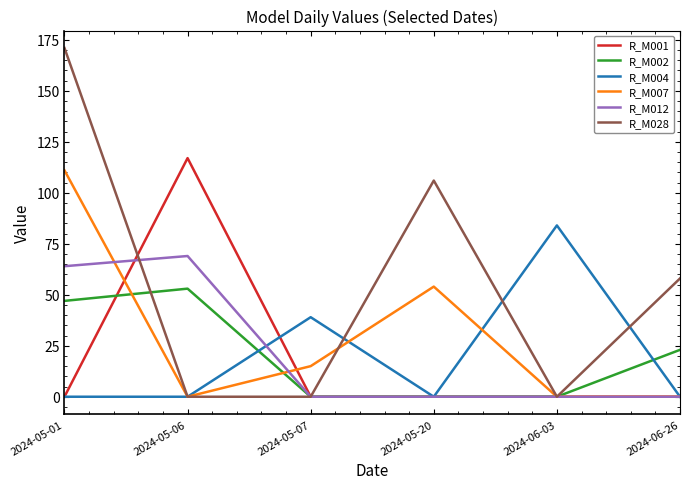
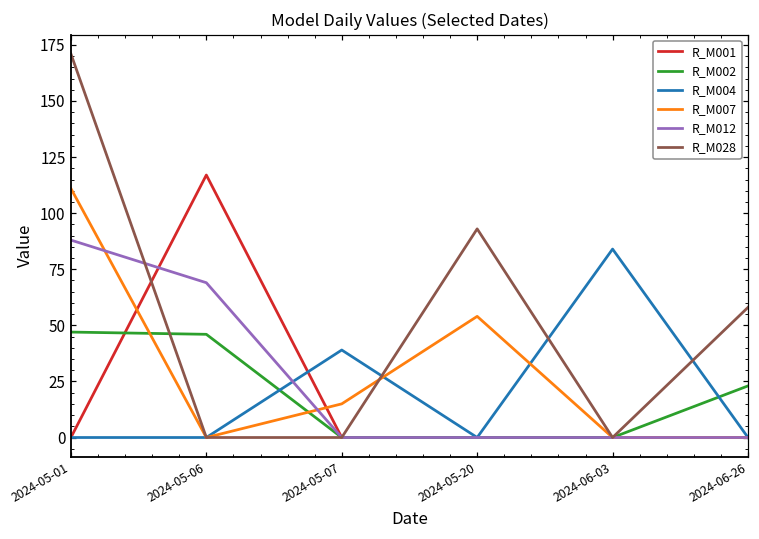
  {
    "R_M001": {
      "2024-05-06": 117
    },
    "R_M002": {
      "2024-05-01": 47,
-     "2024-05-06": 53,
+     "2024-05-06": 46,
      "2024-06-26": 23
    },
    "R_M004": {
      "2024-05-07": 39,
      "2024-06-03": 84
    },
    "R_M007": {
      "2024-05-01": 111,
      "2024-05-07": 15,
      "2024-05-20": 54
    },
    "R_M012": {
-     "2024-05-01": 64,
+     "2024-05-01": 88,
      "2024-05-06": 69
    },
    "R_M028": {
      "2024-05-01": 171,
-     "2024-05-20": 106,
+     "2024-05-20": 93,
      "2024-06-26": 58
    }
  }
